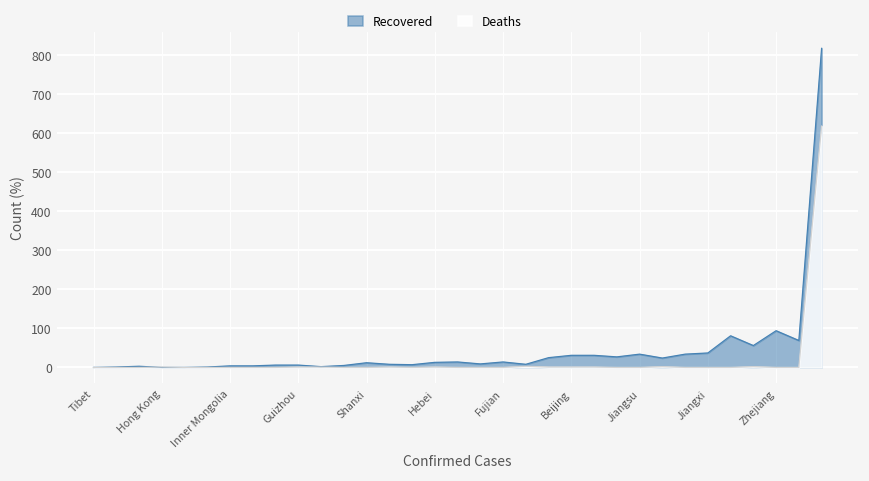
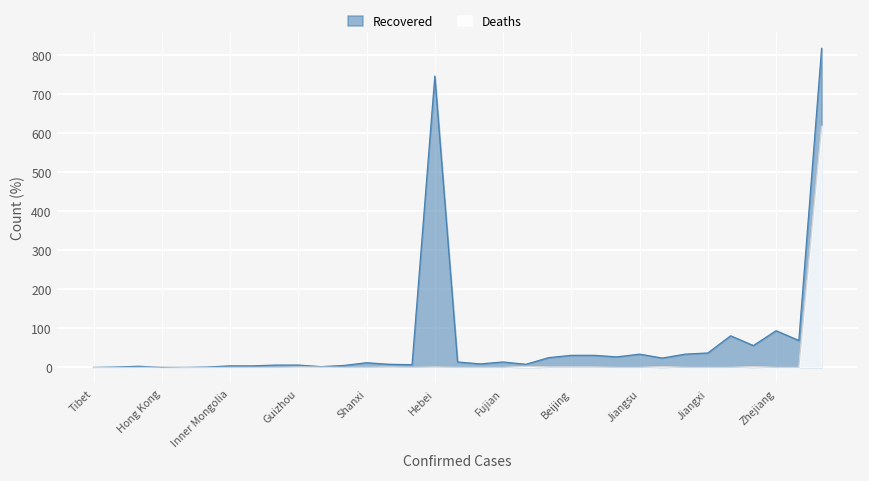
  {
    "Recovered": {
-     "Hebei": 10,
+     "Hebei": 750,
      "Fujian": 10
    },
    "Deaths": {
      "Hebei": 0,
      "Fujian": 0
    }
  }
